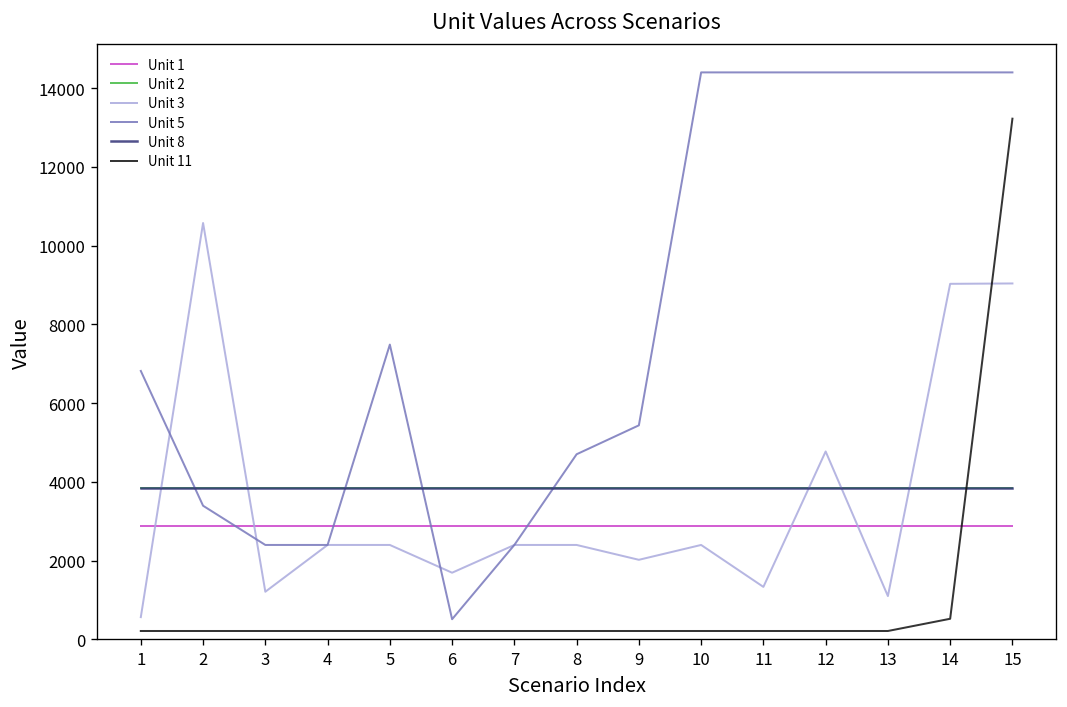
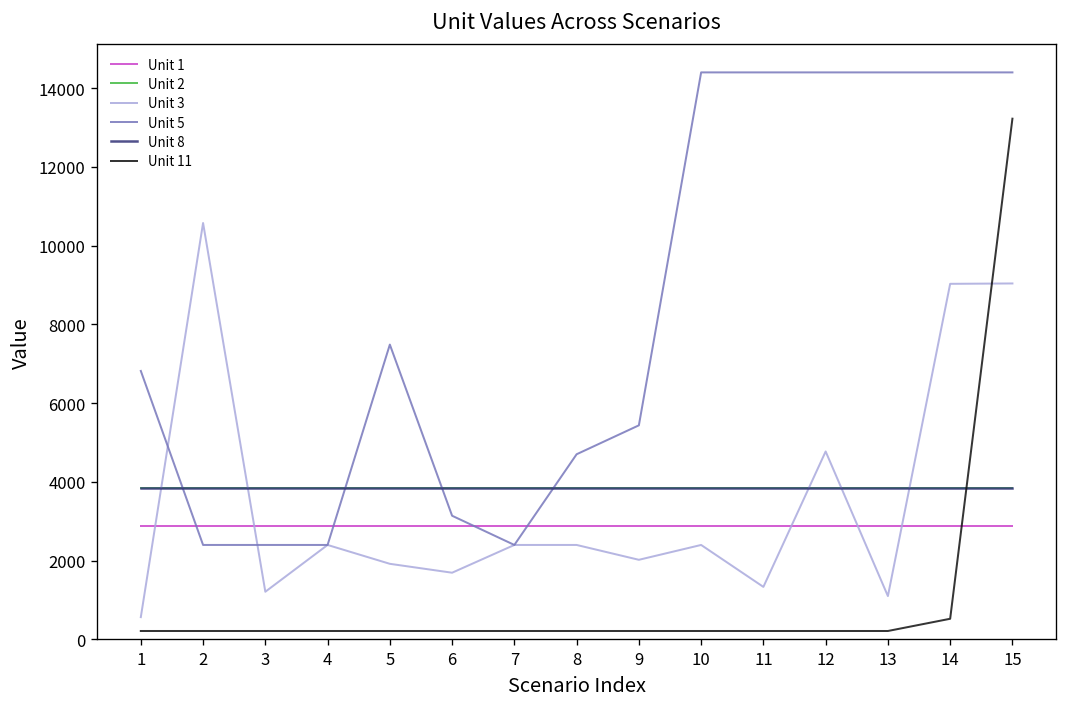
  {
    "Unit 1": {
      "1": 2900,
      "2": 2900,
      "3": 2900,
      "4": 2900,
      "5": 2900,
      "6": 2900,
      "7": 2900,
      "8": 2900,
      "9": 2900,
      "10": 2900,
      "11": 2900,
      "12": 2900,
      "13": 2900,
      "14": 2900,
      "15": 2900
    },
    "Unit 8": {
      "1": 3800,
      "2": 3800,
      "3": 3800,
      "4": 3800,
      "5": 3800,
      "6": 3800,
      "7": 3800,
      "8": 3800,
      "9": 3800,
      "10": 3800,
      "11": 3800,
      "12": 3800,
      "13": 3800,
      "14": 3800,
      "15": 3800
    },
    "Unit 3": {
      "1": 600,
      "2": 10600,
      "3": 1200,
-     "5": 2400,
+     "5": 1900,
      "6": 1700,
      "8": 2400,
      "9": 2000,
      "10": 2400,
      "11": 1300,
      "12": 4800,
      "13": 1100,
      "14": 9000,
      "15": 9000
    },
    "Unit 5": {
      "1": 6800,
-     "2": 3400,
+     "2": 2400,
      "3": 2400,
      "5": 7500,
-     "6": 500,
+     "6": 3100,
      "8": 4700,
      "9": 5400,
      "10": 14400,
      "11": 14400,
      "12": 14400,
      "13": 14400,
      "14": 14400,
      "15": 14400
    },
    "Unit 11": {
      "1": 200,
      "2": 200,
      "3": 200,
      "4": 200,
      "5": 200,
      "6": 200,
      "7": 200,
      "8": 200,
      "9": 200,
      "10": 200,
      "11": 200,
      "12": 200,
      "13": 200,
      "14": 500,
      "15": 13200
    }
  }
